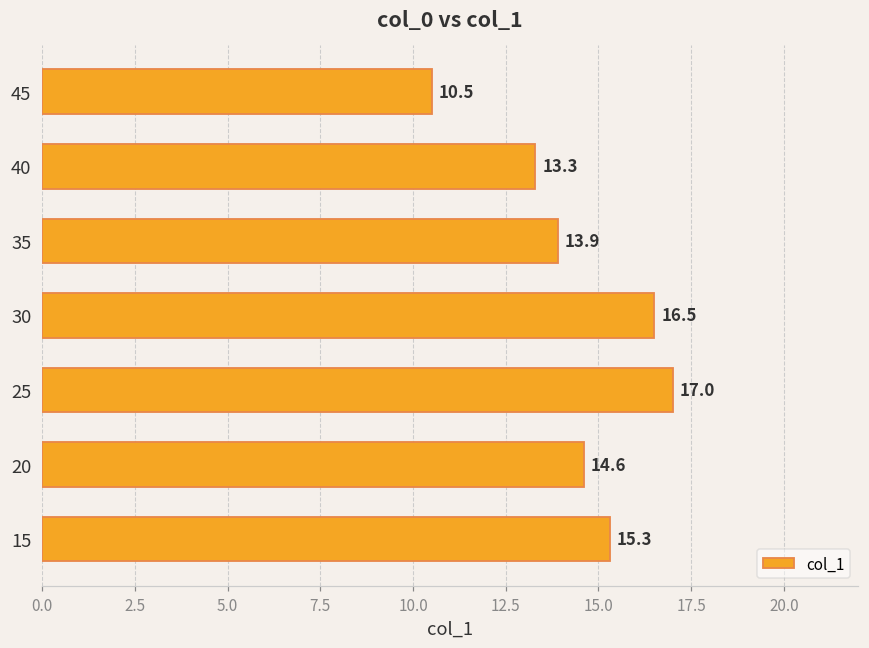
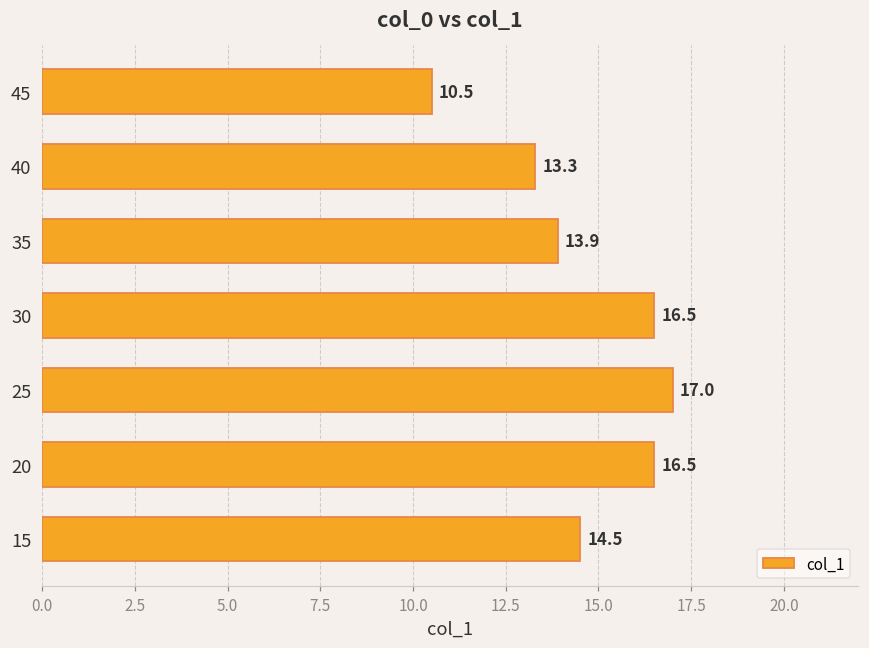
  {
    "45": 10.5,
    "40": 13.3,
    "35": 13.9,
    "30": 16.5,
    "25": 17.0,
-   "20": 14.6,
-   "15": 15.3
+   "20": 16.5,
+   "15": 14.5
  }
